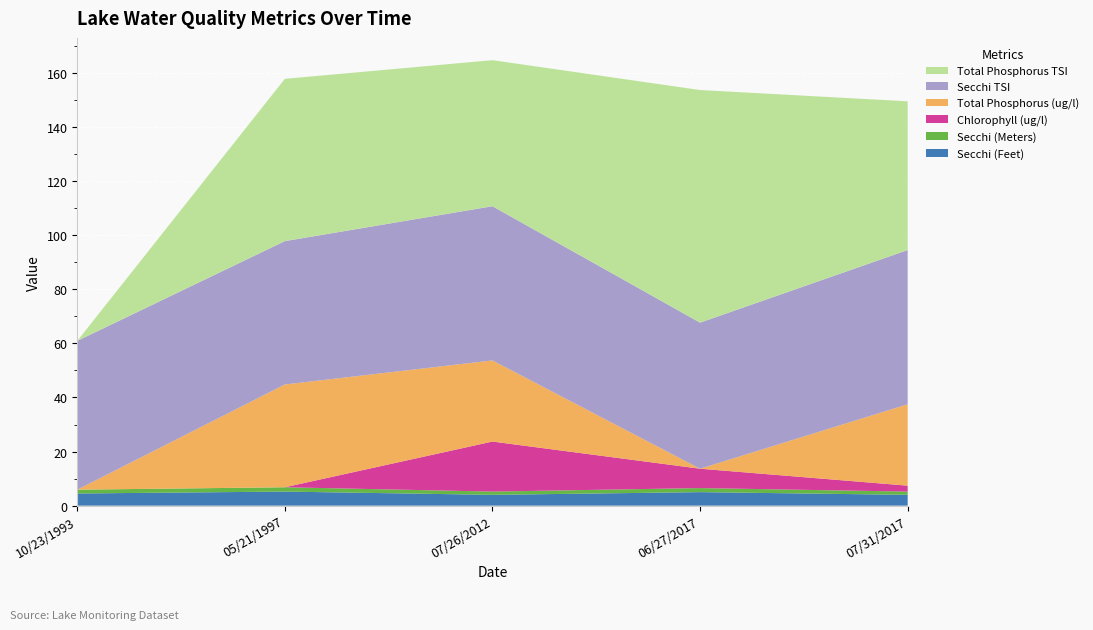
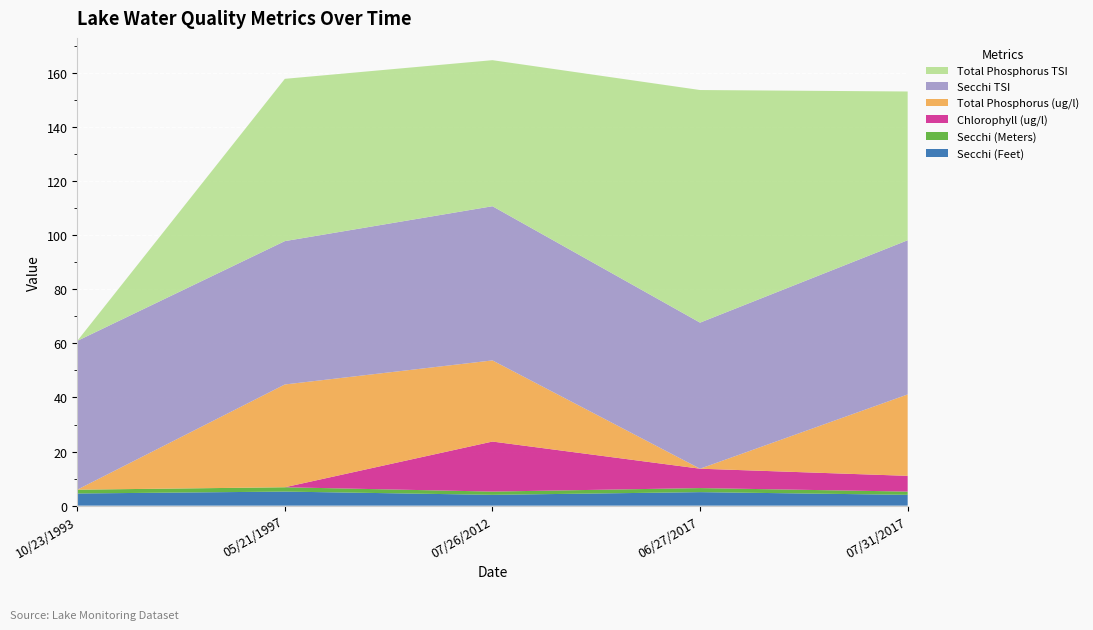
  {
    "Secchi (Feet)": {
      "10/23/1993": 5,
      "05/21/1997": 5,
      "07/26/2012": 4,
      "06/27/2017": 5,
      "07/31/2017": 4
    },
    "Secchi (Meters)": {
      "07/26/2012": 1,
      "06/27/2017": 2,
      "07/31/2017": 1
    },
    "Chlorophyll (ug/l)": {
      "07/26/2012": 19,
-     "07/31/2017": 2
+     "07/31/2017": 6
    },
    "Total Phosphorus (ug/l)": {
      "05/21/1997": 38,
      "07/26/2012": 30,
      "07/31/2017": 30
    },
    "Secchi TSI": {
      "05/21/1997": 53,
      "07/26/2012": 57,
      "06/27/2017": 54,
      "07/31/2017": 57
    },
    "Total Phosphorus TSI": {
      "05/21/1997": 60,
      "07/26/2012": 54,
      "06/27/2017": 86,
      "07/31/2017": 55
    }
  }
